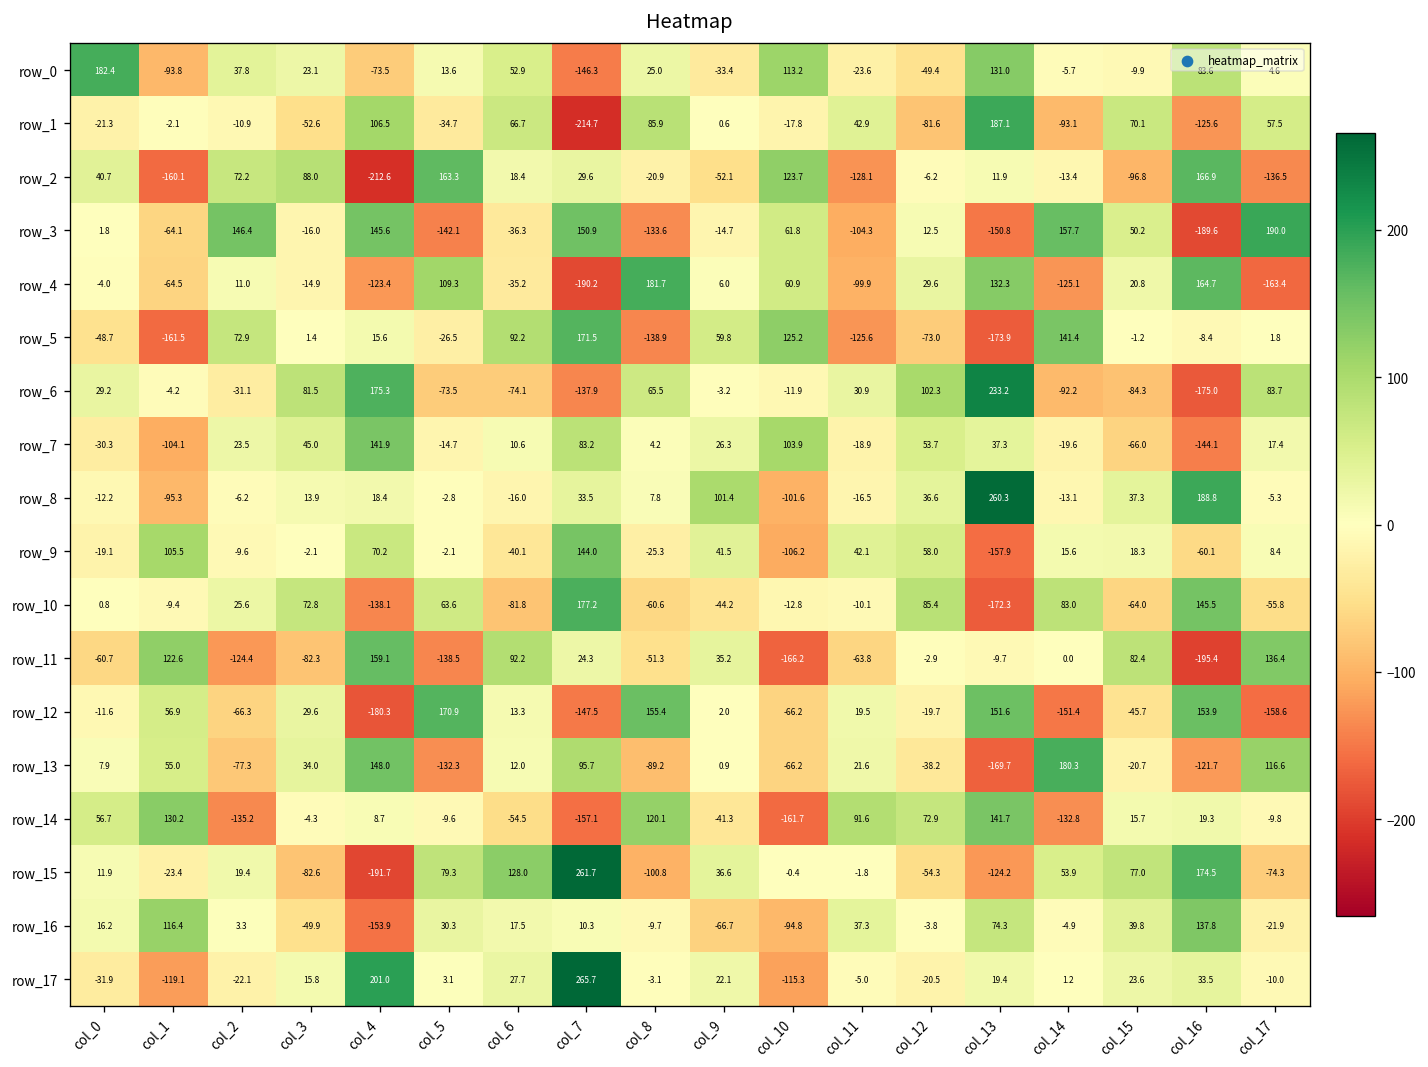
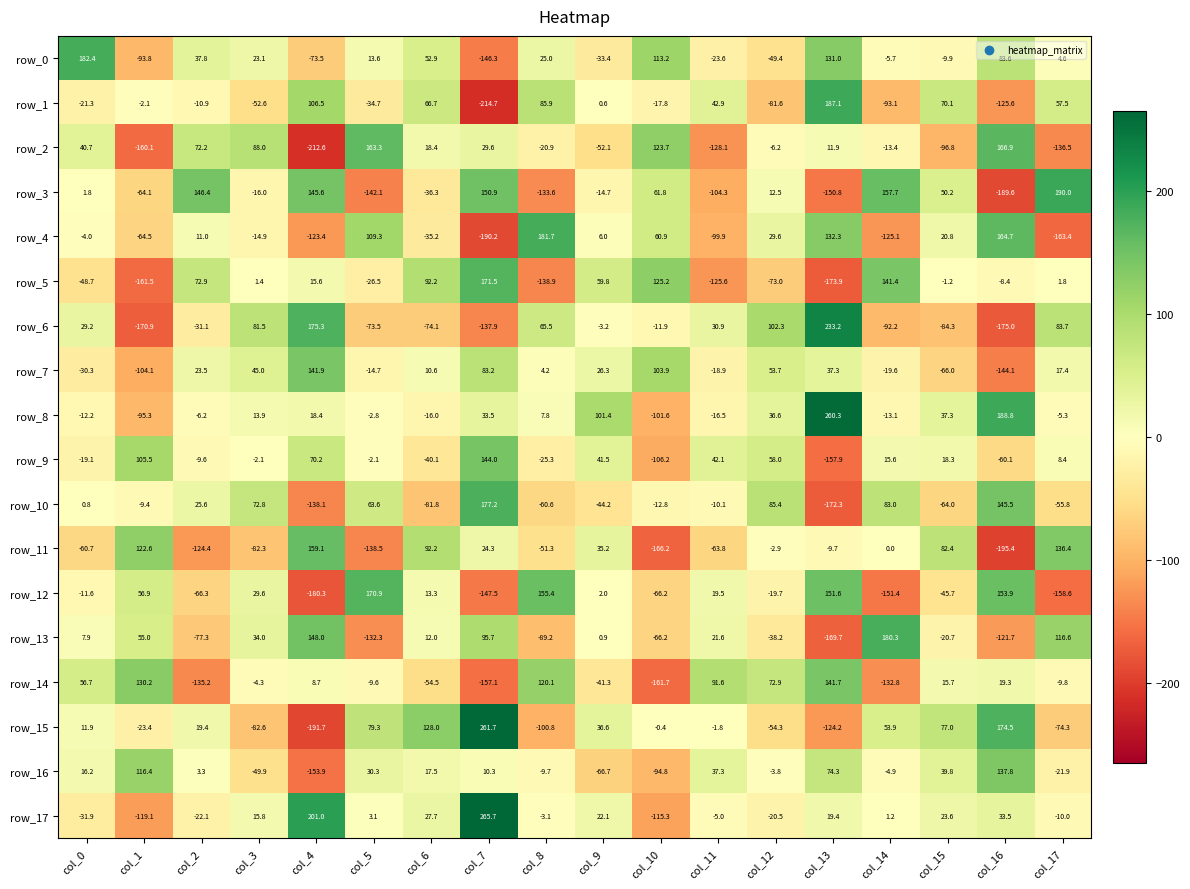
  {
    "row_6": {
      "col_0": 29.2,
-     "col_1": -4.2,
+     "col_1": -170.9,
      "col_2": -31.1,
      "col_3": 81.5,
      "col_4": 175.3,
      "col_5": -73.5,
      "col_6": -74.1,
      "col_7": -137.9,
      "col_8": 65.5,
      "col_9": -3.2,
      "col_10": -11.9,
      "col_11": 30.9,
      "col_12": 102.3,
      "col_13": 233.2,
      "col_14": -92.2,
      "col_15": -84.3,
      "col_16": -175.0,
      "col_17": 83.7
    }
  }
